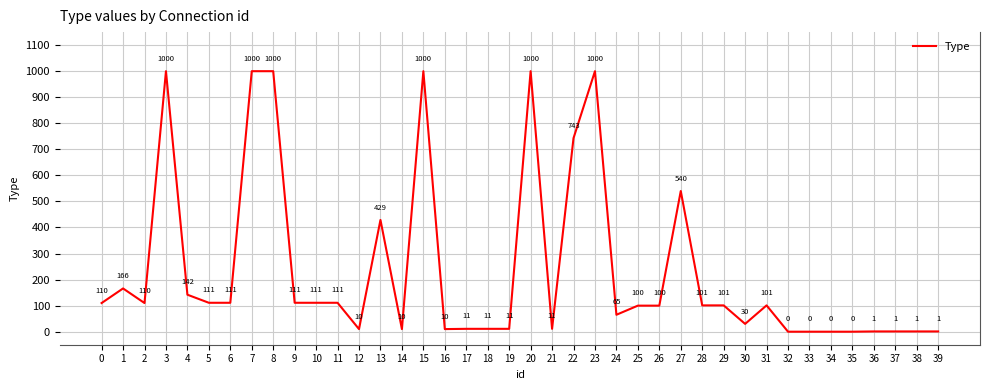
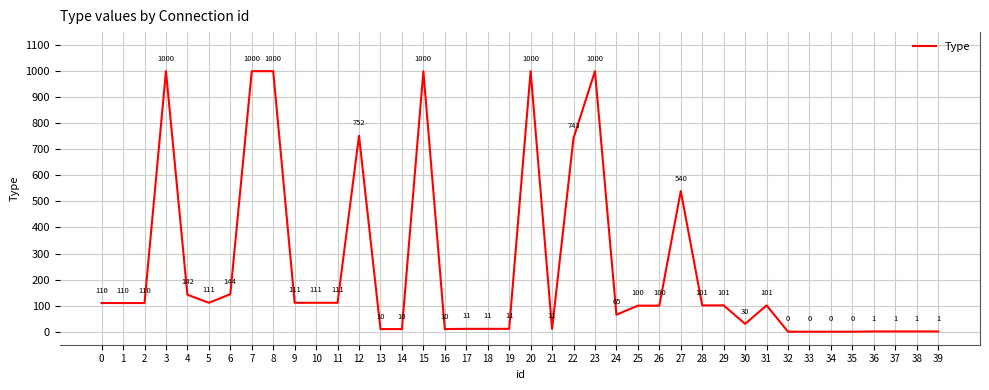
  {
    "0": 110,
-   "1": 166,
+   "1": 110,
    "2": 110,
    "3": 1000,
    "4": 142,
    "5": 111,
-   "6": 111,
+   "6": 144,
    "7": 1000,
    "8": 1000,
    "9": 111,
    "10": 111,
    "11": 111,
-   "12": 10,
-   "13": 429,
+   "12": 752,
+   "13": 10,
    "14": 10,
    "15": 1000,
    "16": 10,
    "17": 11,
    "18": 11,
    "19": 11,
    "20": 1000,
    "21": 11,
    "22": 743,
    "23": 1000,
    "24": 65,
    "25": 100,
    "26": 100,
    "27": 540,
    "28": 101,
    "29": 101,
    "30": 30,
    "31": 101,
    "32": 0,
    "33": 0,
    "34": 0,
    "35": 0,
    "36": 1,
    "37": 1,
    "38": 1,
    "39": 1
  }
